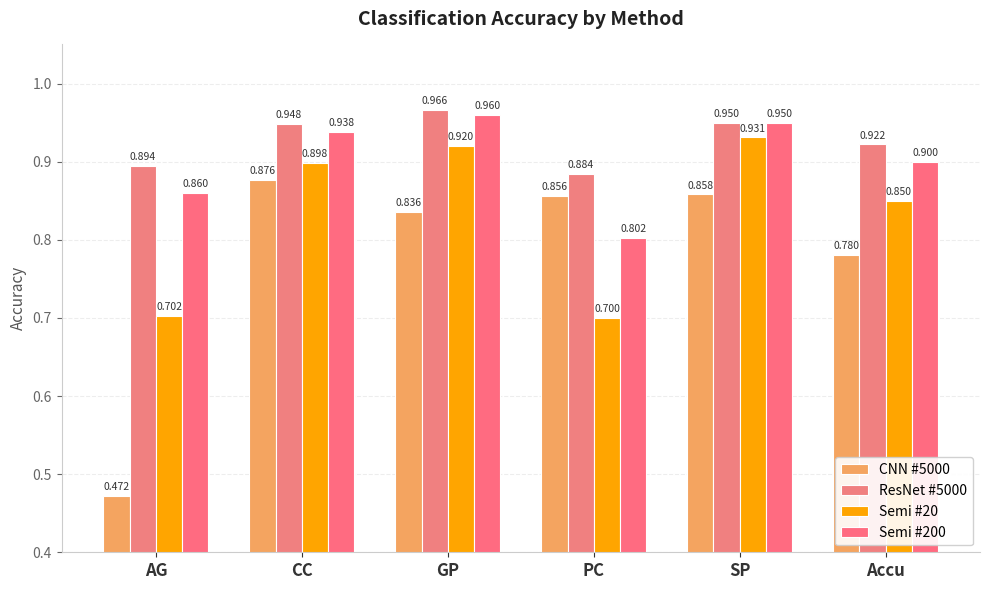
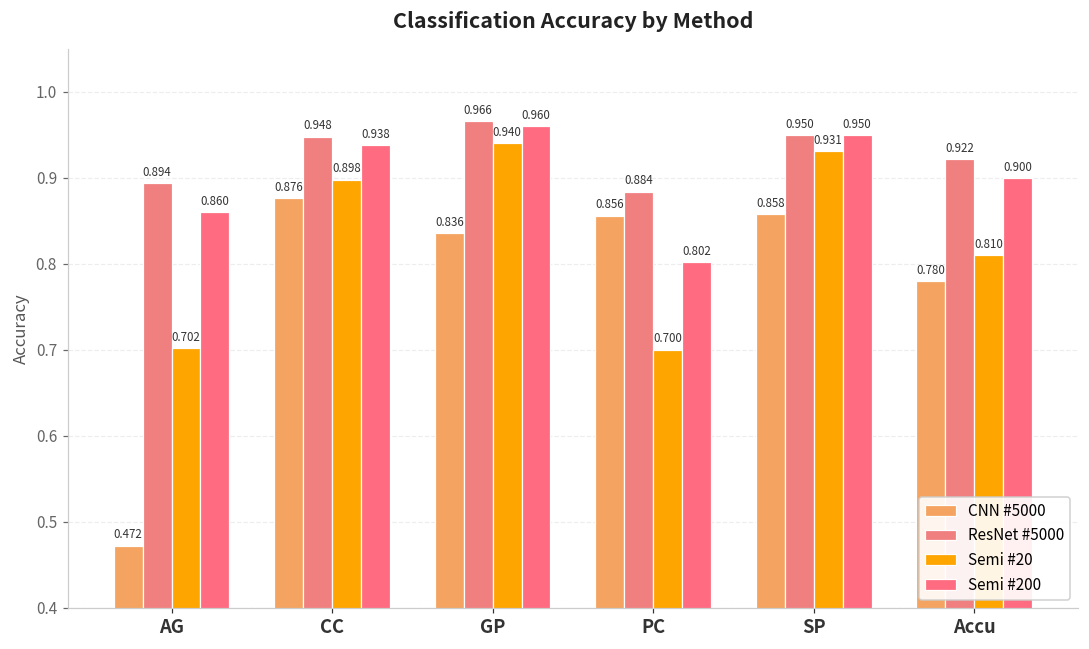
  {
    "Semi #20": {
      "AG": 0.702,
      "CC": 0.898,
-     "GP": 0.920,
+     "GP": 0.940,
      "PC": 0.700,
      "SP": 0.931,
-     "Accu": 0.850
+     "Accu": 0.810
    }
  }
